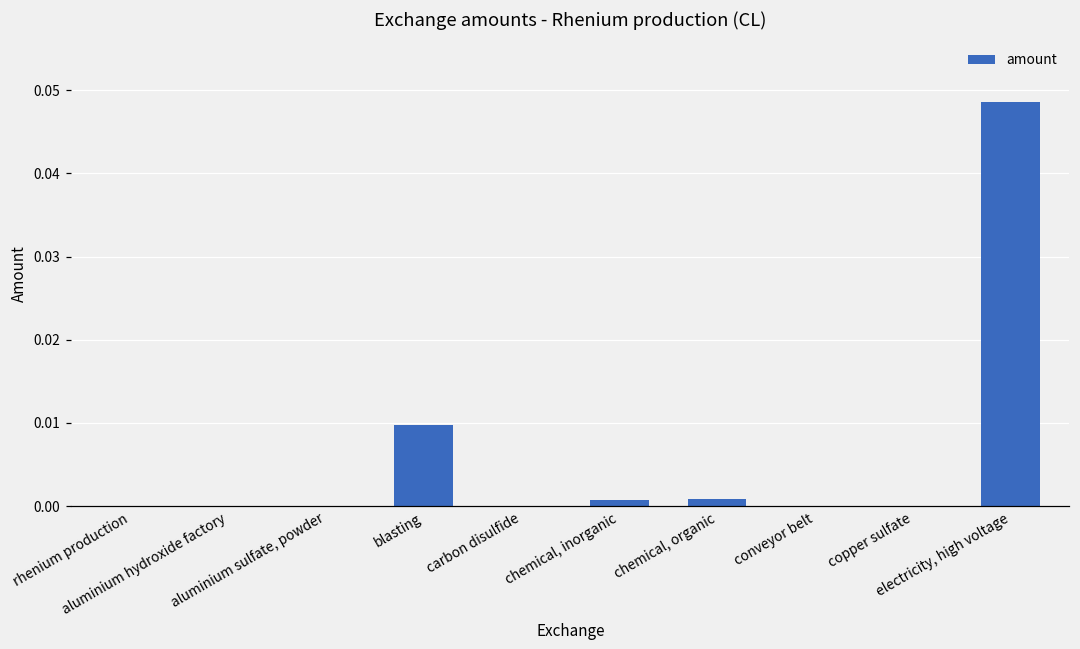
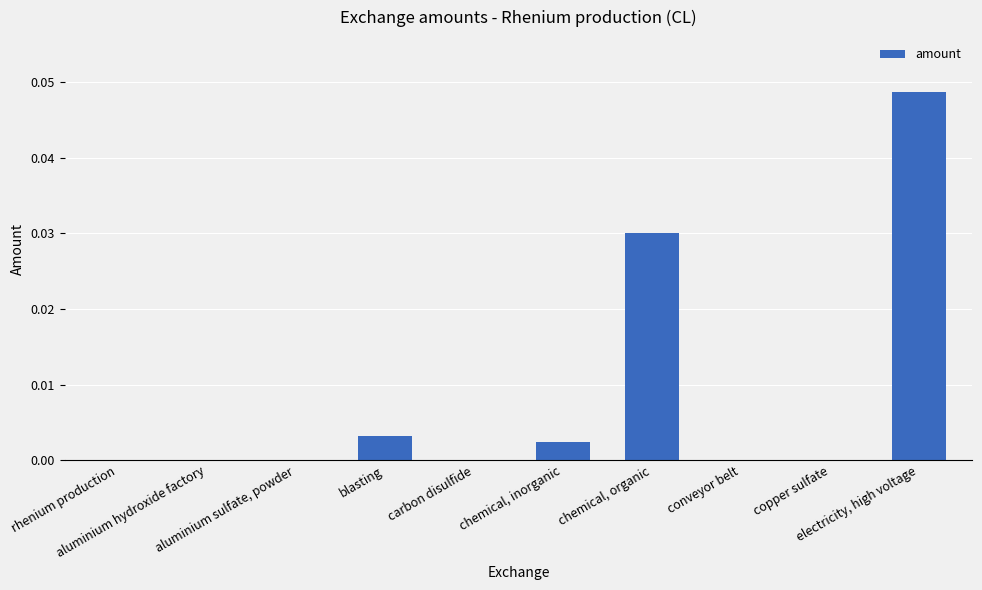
  {
-   "blasting": 0.010,
-   "chemical, inorganic": 0.001,
-   "chemical, organic": 0.001,
+   "blasting": 0.003,
+   "chemical, inorganic": 0.002,
+   "chemical, organic": 0.030,
    "electricity, high voltage": 0.049
  }
